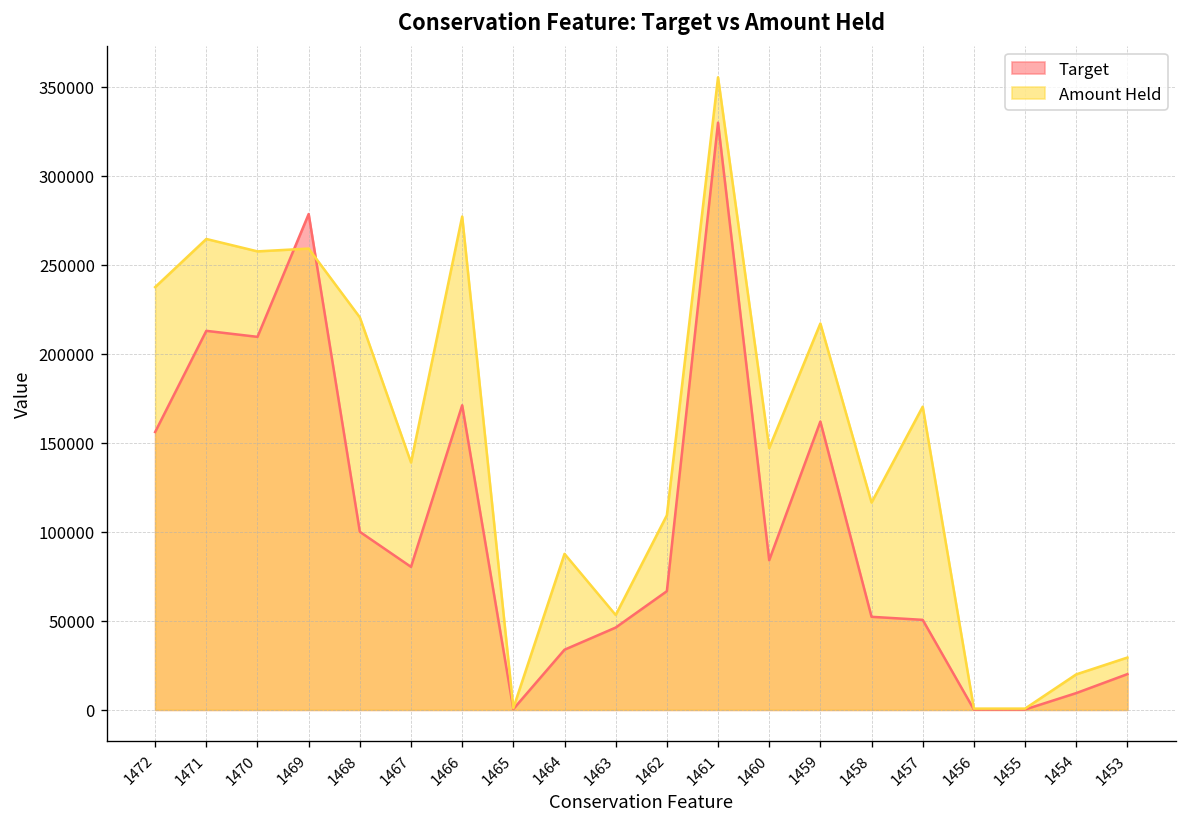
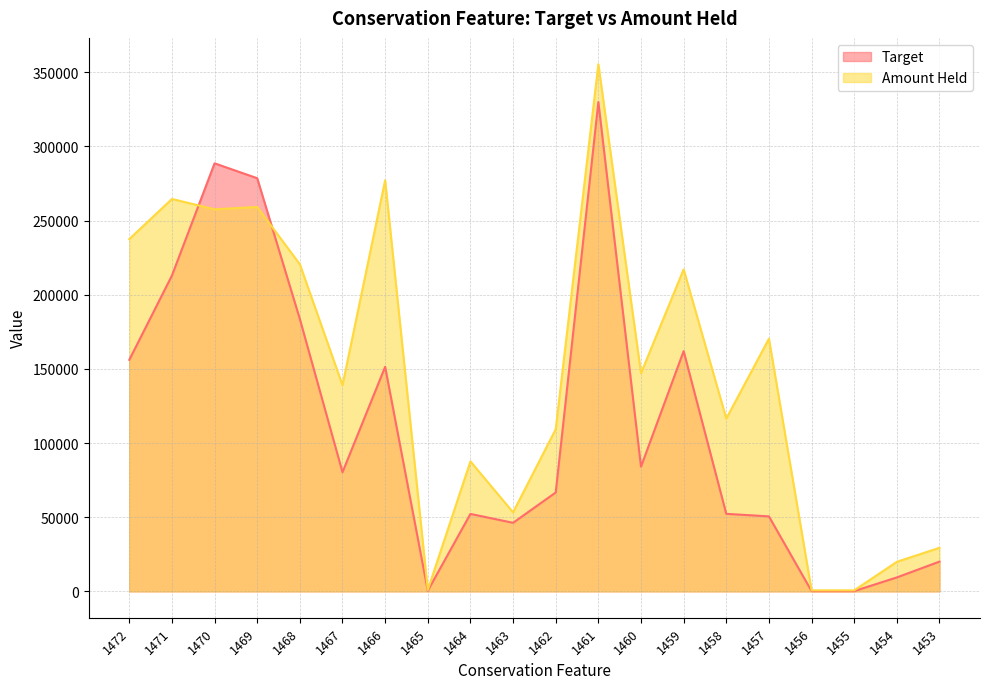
  {
    "Target": {
      "1472": 156000,
      "1471": 213000,
-     "1470": 210000,
+     "1470": 289000,
      "1469": 279000,
-     "1468": 100000,
+     "1468": 184000,
      "1467": 80000,
-     "1466": 171000,
-     "1464": 34000,
+     "1466": 151000,
+     "1464": 52000,
      "1463": 46000,
      "1462": 67000,
      "1461": 330000,
      "1460": 84000,
      "1459": 162000,
      "1458": 52000,
      "1457": 51000,
      "1454": 9000,
      "1453": 20000
    },
    "Amount Held": {
      "1472": 237000,
      "1471": 265000,
      "1470": 258000,
      "1469": 259000,
      "1468": 220000,
      "1467": 139000,
      "1466": 277000,
      "1464": 88000,
      "1463": 53000,
      "1462": 109000,
      "1461": 355000,
      "1460": 147000,
      "1459": 217000,
      "1458": 116000,
      "1457": 170000,
      "1454": 20000,
      "1453": 29000
    }
  }
